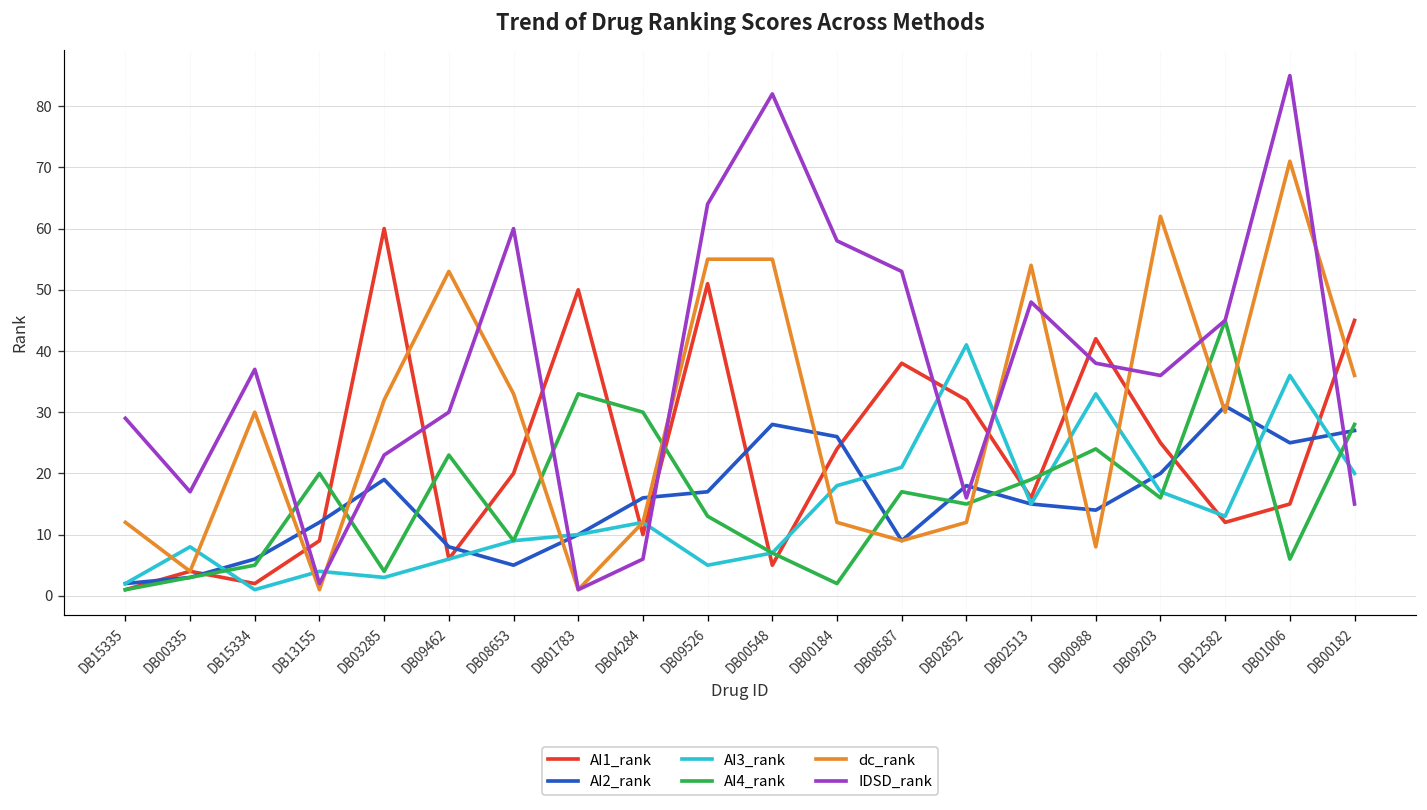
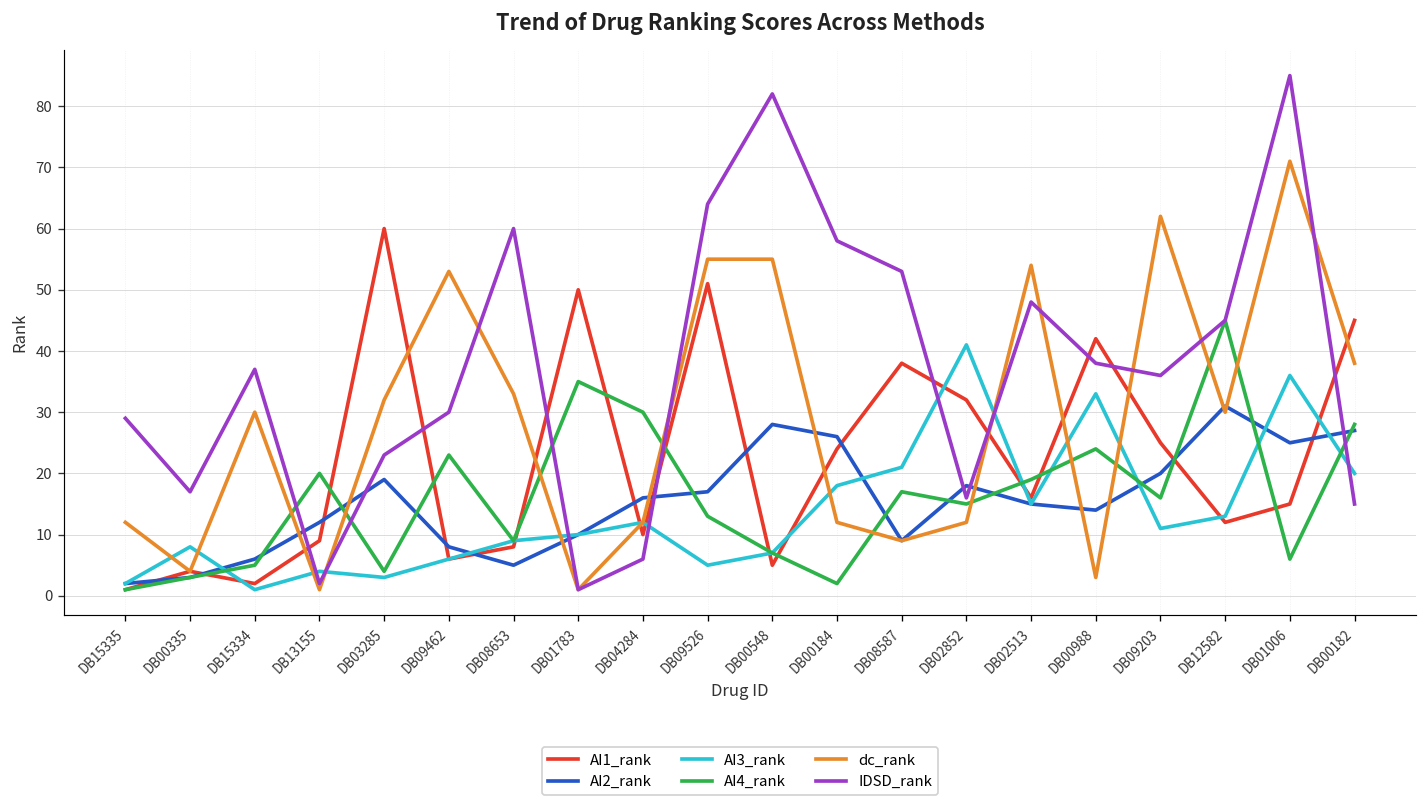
  {
    "AI1_rank": {
      "DB15334": 2,
      "DB13155": 9,
      "DB03285": 60,
-     "DB08653": 20,
+     "DB08653": 8,
      "DB01783": 50,
      "DB04284": 10,
      "DB09526": 51,
      "DB00548": 5,
      "DB00184": 24,
      "DB08587": 38,
      "DB02852": 32,
      "DB02513": 16,
      "DB00988": 42,
      "DB09203": 25,
      "DB12582": 12,
      "DB01006": 15,
      "DB00182": 45
    },
    "AI2_rank": {
      "DB15334": 6,
      "DB13155": 12,
      "DB03285": 19,
      "DB09462": 8,
      "DB08653": 5,
      "DB04284": 16,
      "DB09526": 17,
      "DB00548": 28,
      "DB00184": 26,
      "DB02852": 18,
      "DB00988": 14,
      "DB09203": 20,
      "DB12582": 31,
      "DB01006": 25,
      "DB00182": 27
    },
    "AI3_rank": {
      "DB00335": 8,
      "DB15334": 1,
      "DB13155": 4,
      "DB03285": 3,
      "DB09526": 5,
      "DB00184": 18,
      "DB08587": 21,
      "DB02852": 41,
      "DB00988": 33,
-     "DB09203": 17,
+     "DB09203": 11,
      "DB12582": 13,
      "DB01006": 36,
      "DB00182": 20
    },
    "AI4_rank": {
      "DB15334": 5,
      "DB13155": 20,
      "DB03285": 4,
      "DB09462": 23,
-     "DB01783": 33,
+     "DB01783": 35,
      "DB04284": 30,
      "DB09526": 13,
      "DB00184": 2,
      "DB08587": 17,
      "DB02852": 15,
      "DB02513": 19,
      "DB00988": 24,
      "DB09203": 16,
      "DB01006": 6,
      "DB00182": 28
    },
    "dc_rank": {
      "DB15335": 12,
      "DB15334": 30,
      "DB13155": 1,
      "DB03285": 32,
      "DB09462": 53,
      "DB08653": 33,
      "DB09526": 55,
      "DB00548": 55,
      "DB00184": 12,
      "DB02852": 12,
      "DB02513": 54,
-     "DB00988": 8,
+     "DB00988": 3,
      "DB09203": 62,
      "DB12582": 30,
      "DB01006": 71,
-     "DB00182": 36
+     "DB00182": 38
    },
    "IDSD_rank": {
      "DB15335": 29,
      "DB00335": 17,
      "DB15334": 37,
      "DB13155": 2,
      "DB03285": 23,
      "DB09462": 30,
      "DB08653": 60,
      "DB04284": 6,
      "DB09526": 64,
      "DB00548": 82,
      "DB00184": 58,
      "DB08587": 53,
      "DB02852": 16,
      "DB02513": 48,
      "DB00988": 38,
      "DB09203": 36,
      "DB01006": 85,
      "DB00182": 15
    }
  }
